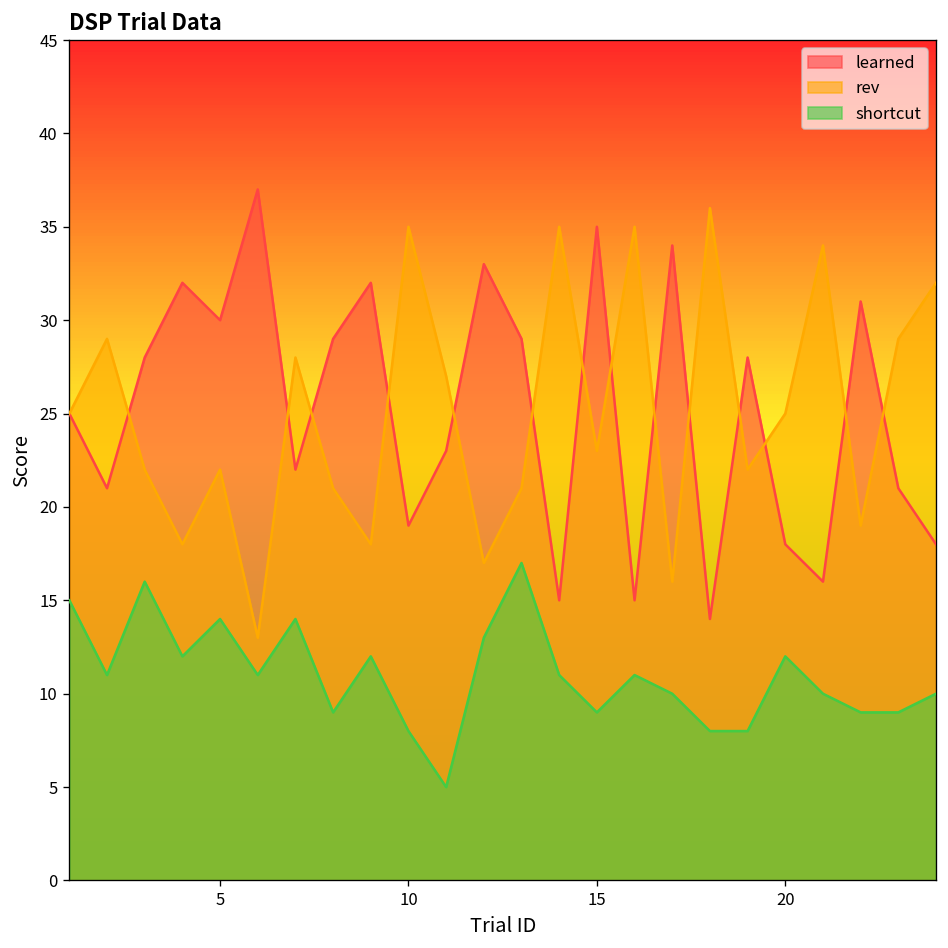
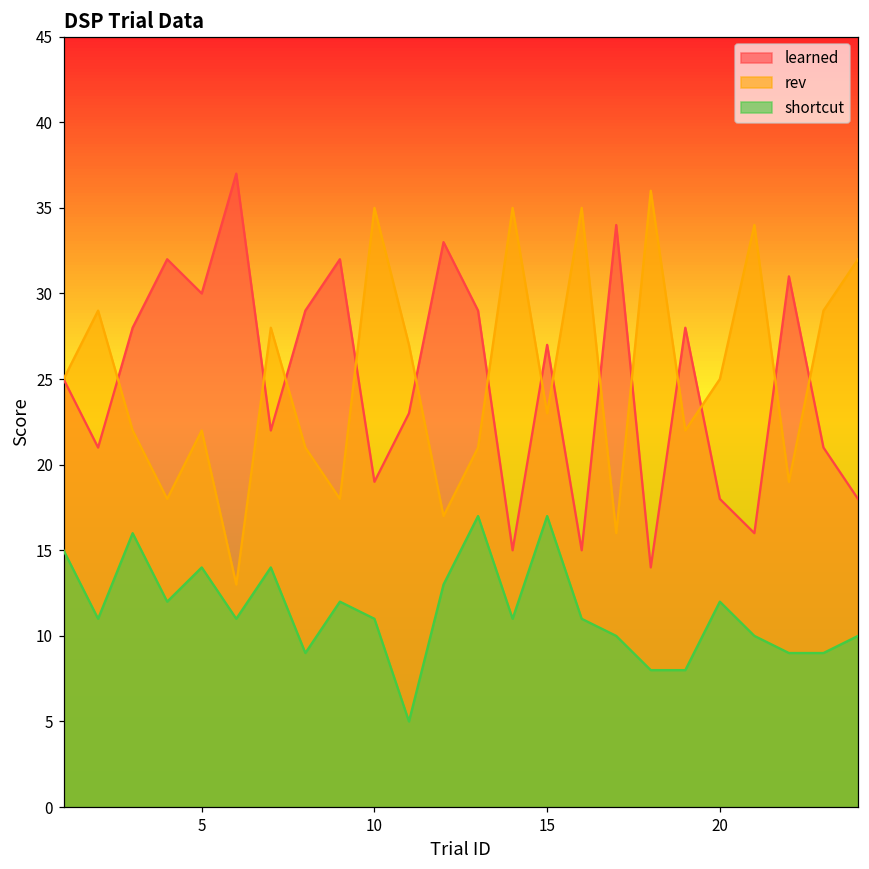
  {
    "learned": {
      "5": 30,
      "10": 19,
-     "15": 35,
+     "15": 27,
      "20": 18
    },
    "rev": {
      "5": 22,
      "10": 35,
      "15": 23,
      "20": 25
    },
    "shortcut": {
      "5": 14,
-     "10": 8,
-     "15": 9,
+     "10": 11,
+     "15": 17,
      "20": 12
    }
  }
